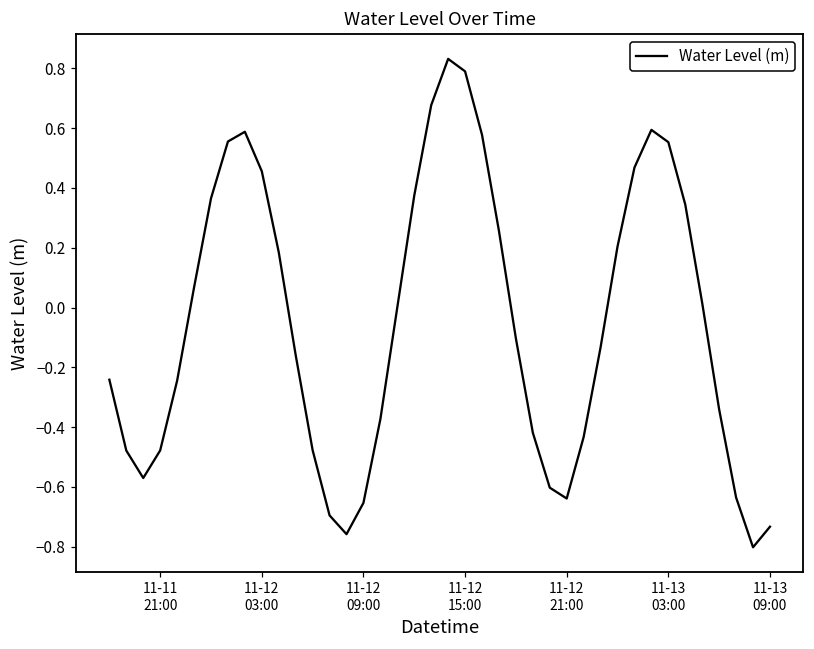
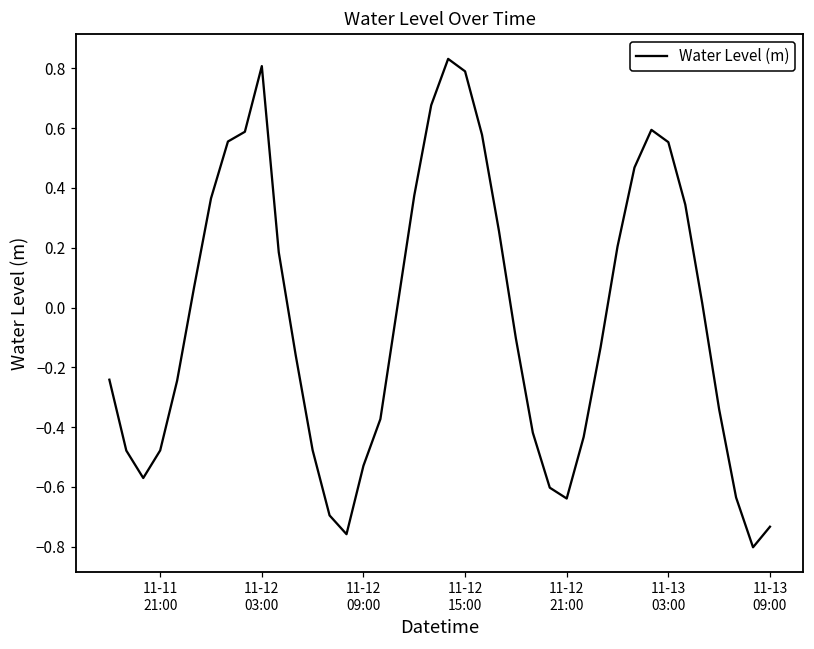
  {
    "11-11 21:00": -0.48,
-   "11-12 03:00": 0.46,
-   "11-12 09:00": -0.65,
+   "11-12 03:00": 0.81,
+   "11-12 09:00": -0.53,
    "11-12 15:00": 0.79,
    "11-12 21:00": -0.64,
    "11-13 03:00": 0.55,
    "11-13 09:00": -0.73
  }
